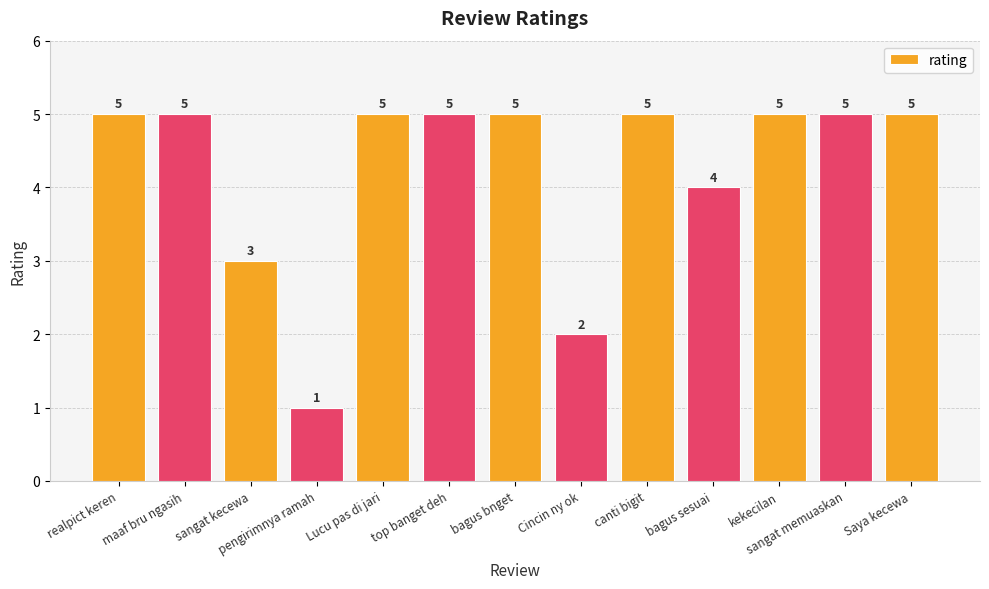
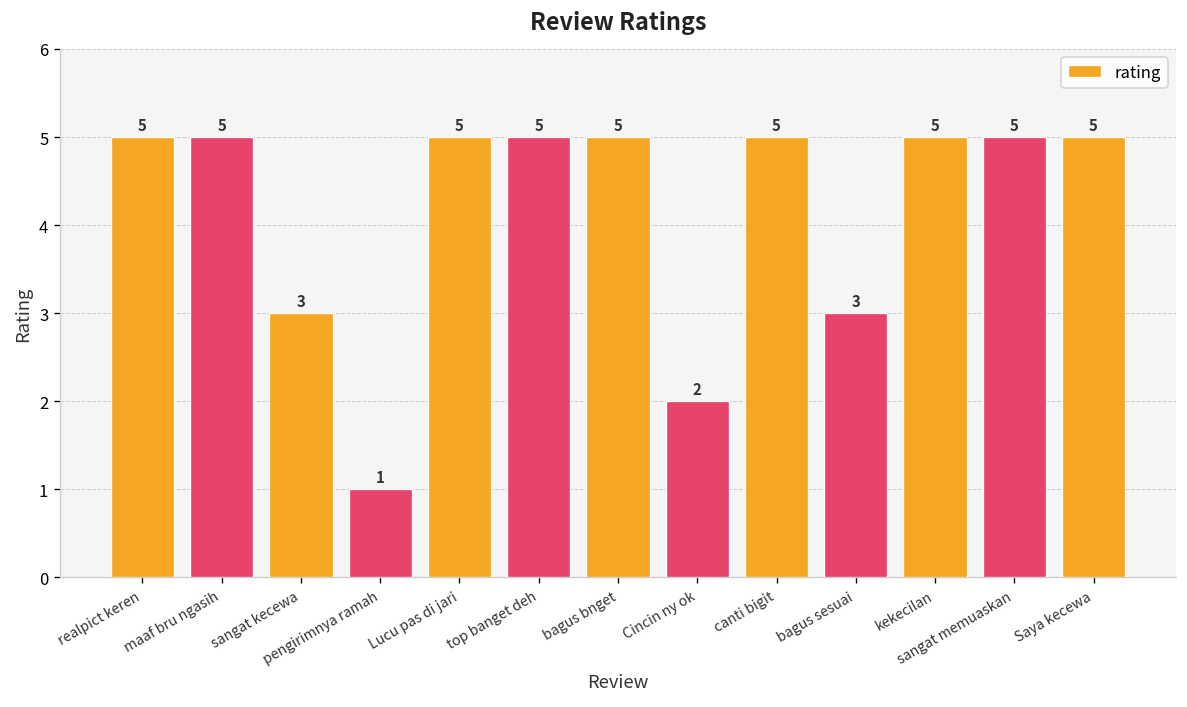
  {
    "realpict keren": 5,
    "maaf bru ngasih": 5,
    "sangat kecewa": 3,
    "pengirimnya ramah": 1,
    "Lucu pas di jari": 5,
    "top banget deh": 5,
    "bagus bnget": 5,
    "Cincin ny ok": 2,
    "canti bigit": 5,
-   "bagus sesuai": 4,
+   "bagus sesuai": 3,
    "kekecilan": 5,
    "sangat memuaskan": 5,
    "Saya kecewa": 5
  }
